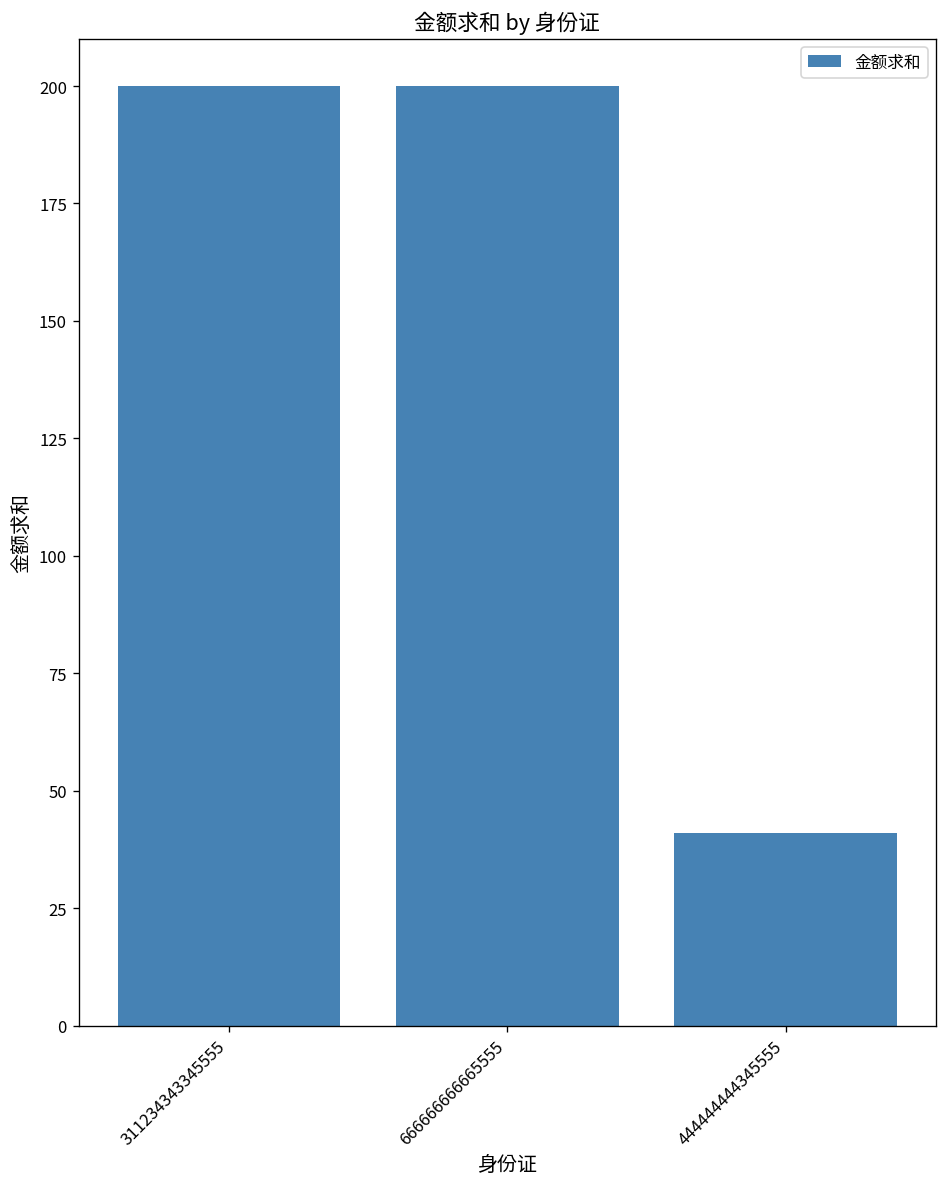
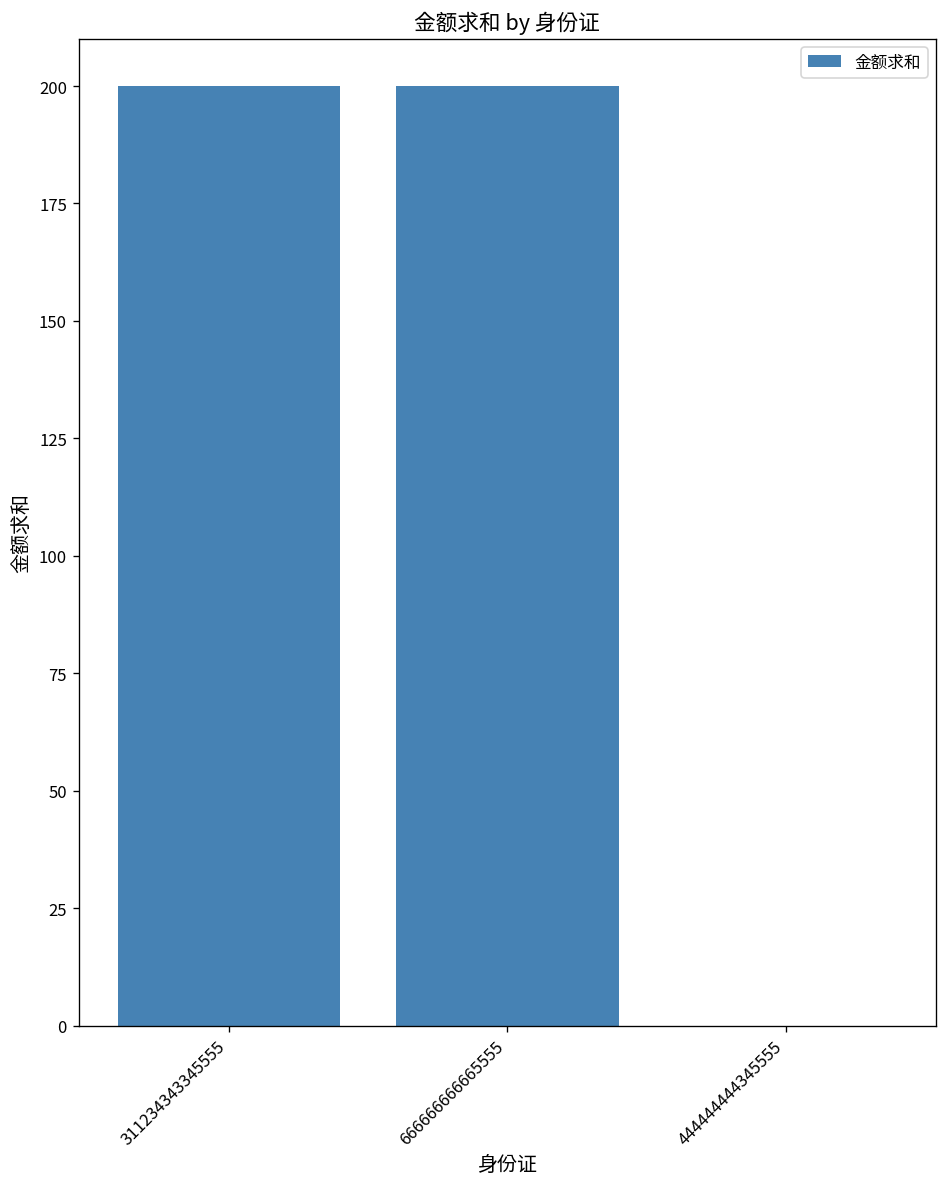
  {
    "311234343345555": 200,
    "666666666665555": 200,
-   "444444444345555": 41
+   "444444444345555": 0
  }
